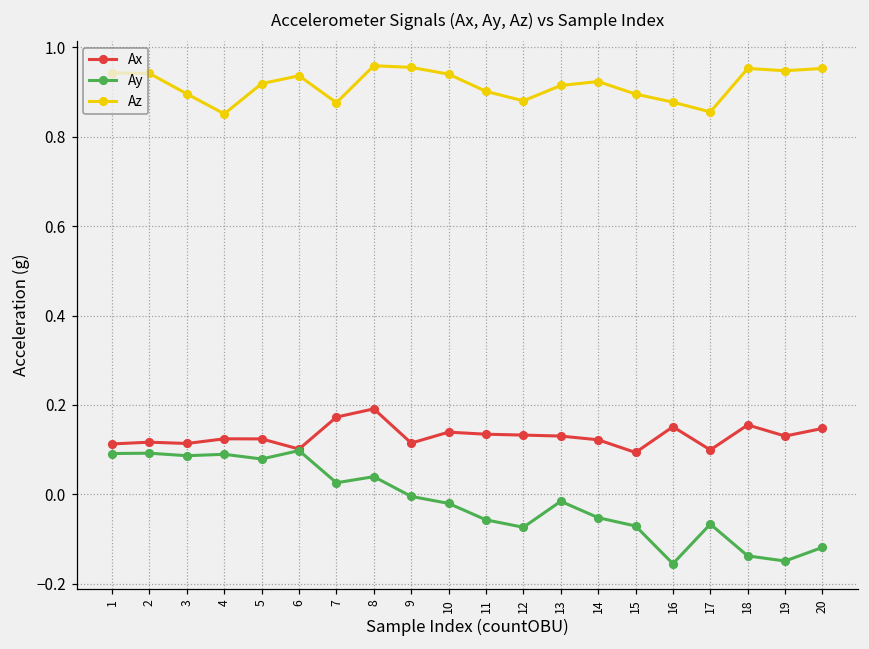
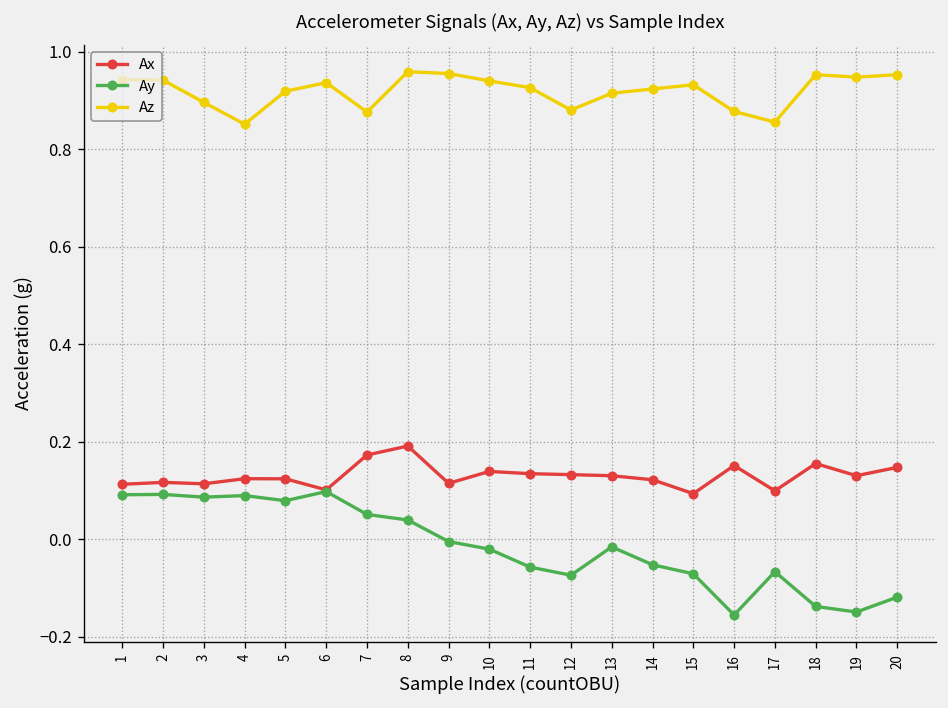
  {
    "Ax": {
      "1": 0.11,
      "2": 0.12,
      "3": 0.11,
      "4": 0.12,
      "5": 0.12,
      "7": 0.17,
      "8": 0.19,
      "9": 0.11,
      "10": 0.14,
      "11": 0.13,
      "12": 0.13,
      "13": 0.13,
      "14": 0.12,
      "15": 0.09,
      "16": 0.15,
      "17": 0.10,
      "18": 0.16,
      "19": 0.13,
      "20": 0.15
    },
    "Ay": {
      "1": 0.09,
      "2": 0.09,
      "3": 0.09,
      "4": 0.09,
      "5": 0.08,
-     "7": 0.03,
+     "7": 0.05,
      "8": 0.04,
      "9": 0.00,
      "10": -0.02,
      "11": -0.06,
      "12": -0.07,
      "13": -0.02,
      "14": -0.05,
      "15": -0.07,
      "16": -0.16,
      "17": -0.07,
      "18": -0.14,
      "19": -0.15,
      "20": -0.12
    },
    "Az": {
      "2": 0.94,
      "3": 0.90,
      "4": 0.85,
      "5": 0.92,
      "6": 0.94,
      "7": 0.88,
      "8": 0.96,
      "9": 0.96,
      "10": 0.94,
-     "11": 0.90,
+     "11": 0.93,
      "12": 0.88,
      "13": 0.91,
      "14": 0.92,
-     "15": 0.90,
+     "15": 0.93,
      "16": 0.88,
      "17": 0.86,
      "18": 0.95,
      "19": 0.95,
      "20": 0.95
    }
  }
